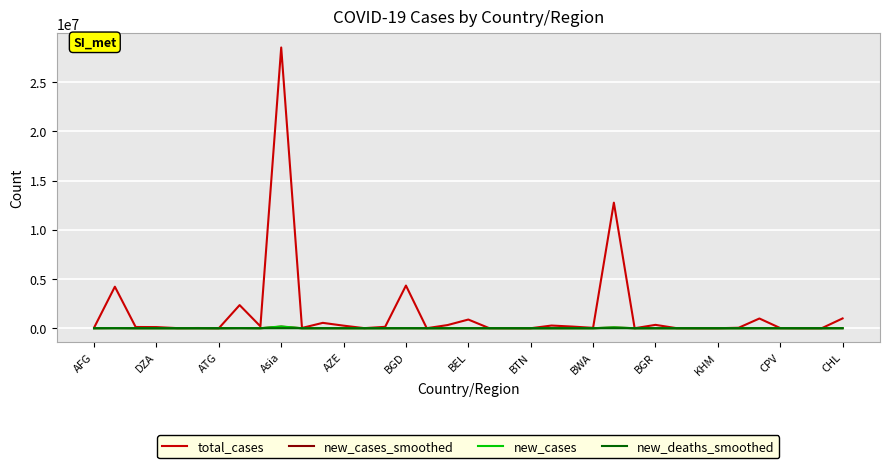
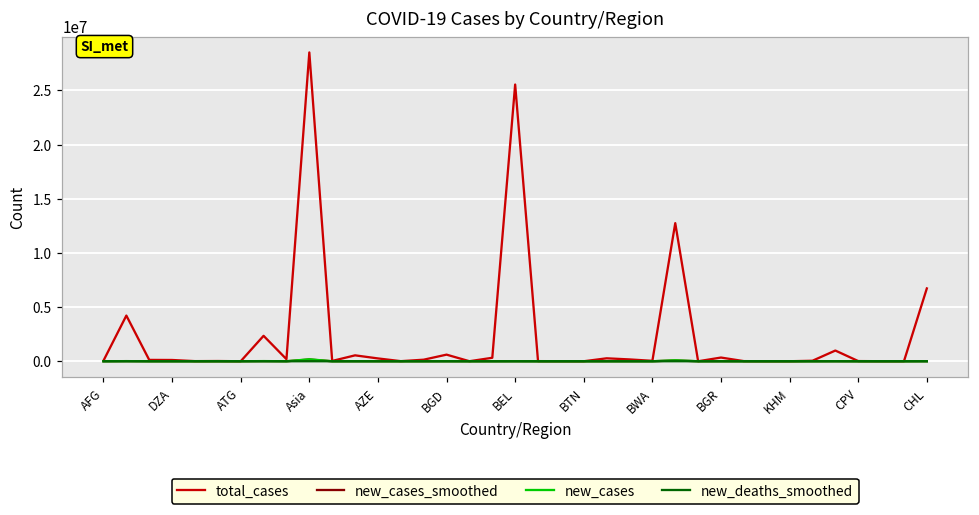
  {
    "total_cases": {
      "Asia": 29000000,
      "AZE": 0,
-     "BGD": 4000000,
-     "BEL": 1000000,
+     "BGD": 1000000,
+     "BEL": 26000000,
      "BGR": 0,
-     "CHL": 1000000
+     "CHL": 7000000
    }
  }
